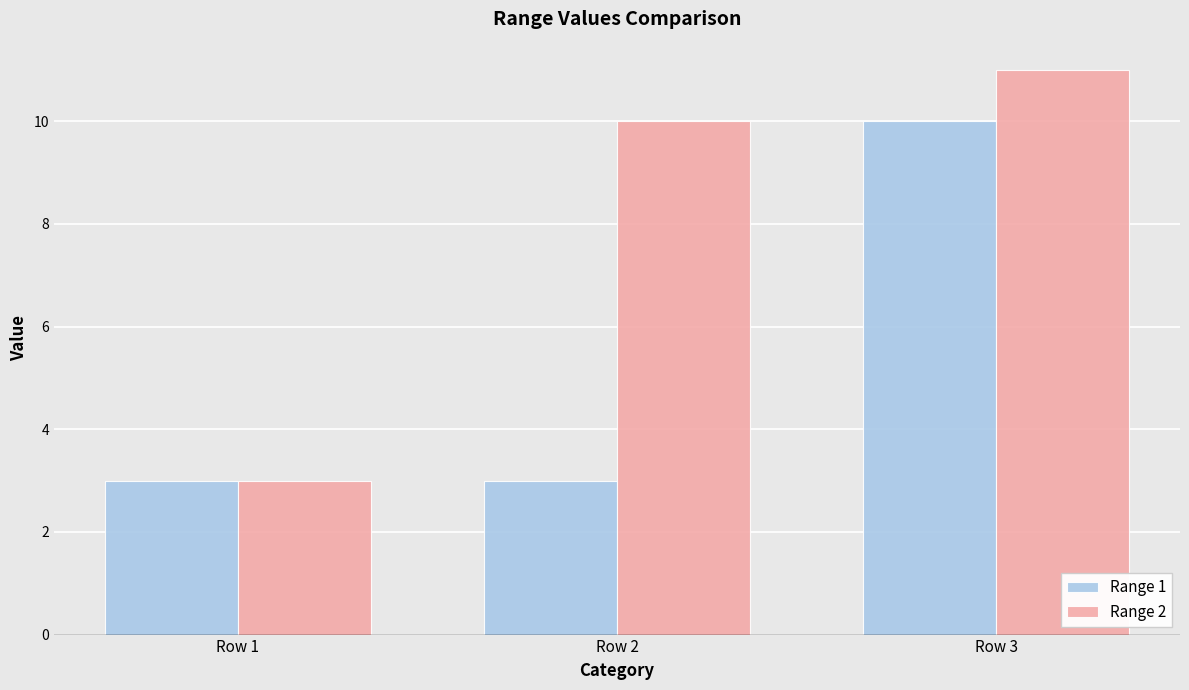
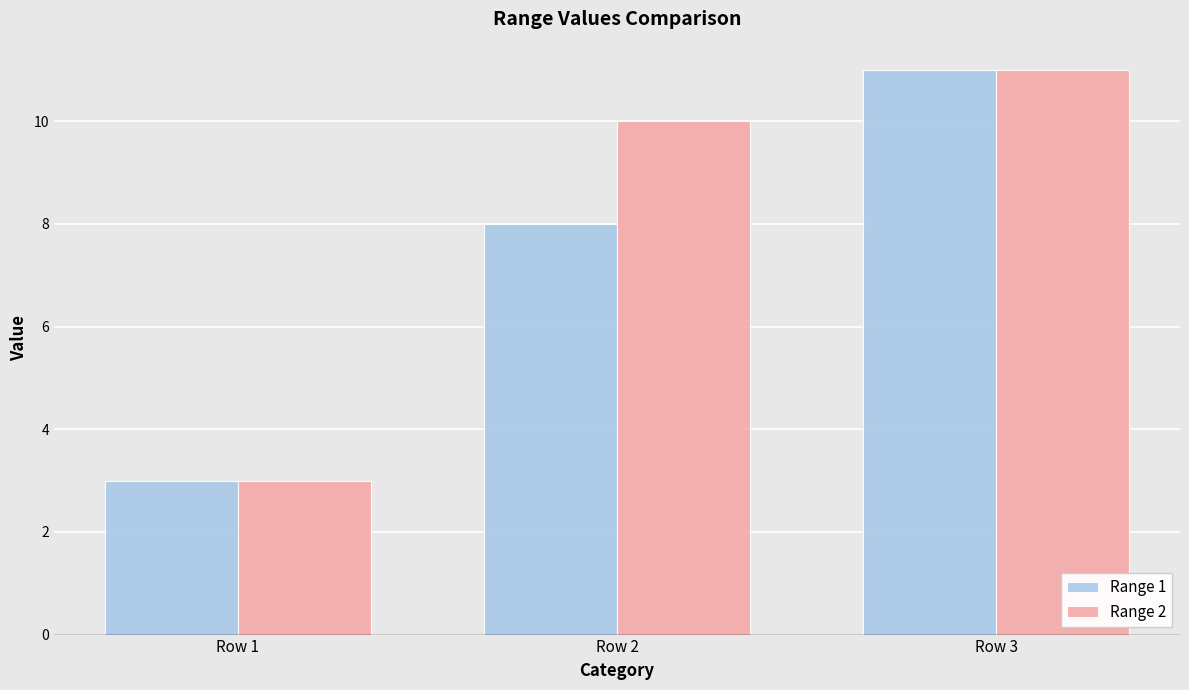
  {
    "Range 1": {
      "Row 1": 3,
-     "Row 2": 3,
-     "Row 3": 10
+     "Row 2": 8,
+     "Row 3": 11
    },
    "Range 2": {
      "Row 1": 3,
      "Row 2": 10,
      "Row 3": 11
    }
  }
